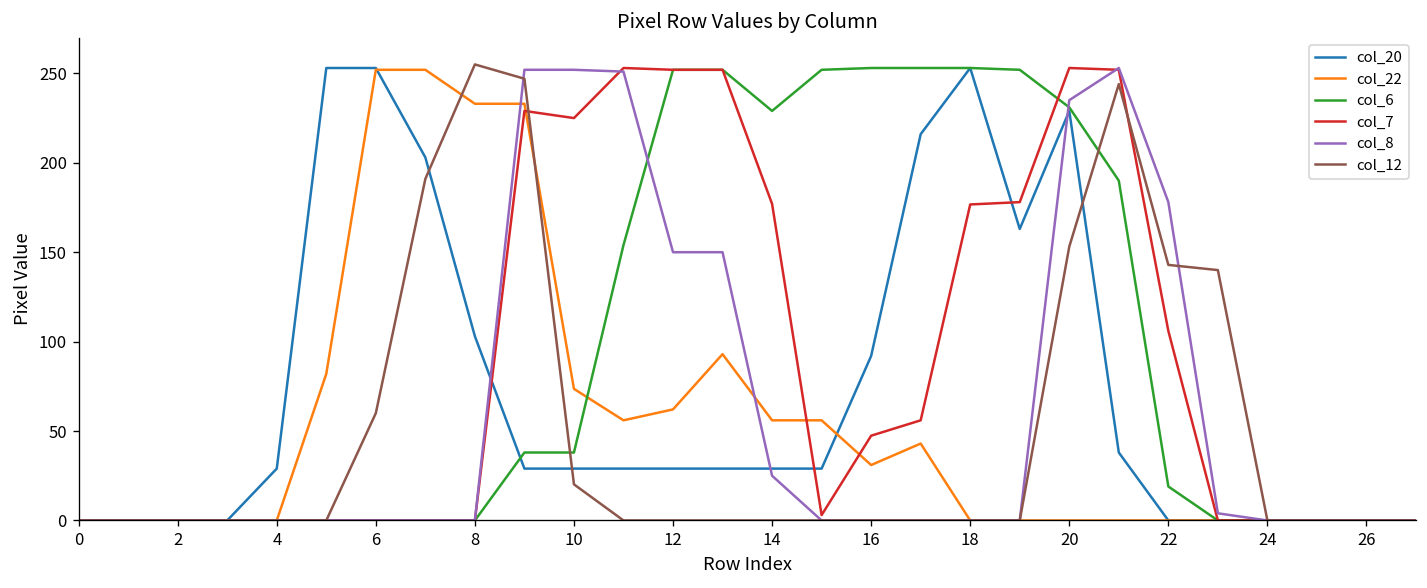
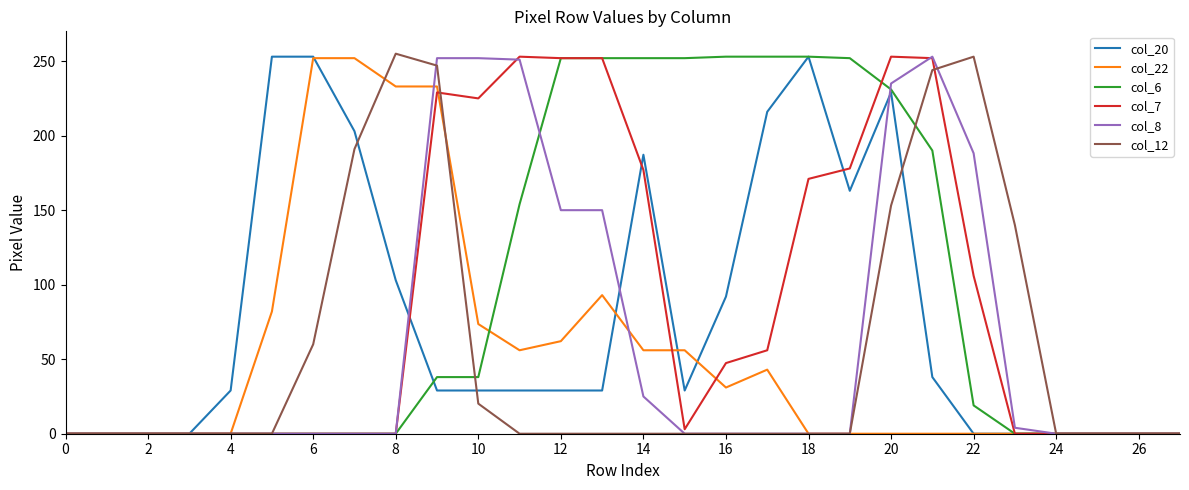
  {
    "col_20": {
      "4": 29,
      "8": 103,
      "10": 29,
      "12": 29,
-     "14": 29,
+     "14": 187,
      "16": 92,
      "20": 229
    },
    "col_22": {
      "8": 233,
      "10": 74,
      "12": 62,
      "14": 56,
      "16": 31,
      "20": 0
    },
    "col_6": {
      "10": 38,
-     "14": 229,
+     "14": 252,
      "16": 253,
      "20": 231,
      "22": 19
    },
    "col_7": {
      "10": 225,
      "14": 177,
      "16": 47,
-     "18": 177,
+     "18": 171,
      "20": 253,
      "22": 106
    },
    "col_8": {
      "10": 252,
      "12": 150,
      "14": 25,
      "20": 235,
-     "22": 178
+     "22": 188
    },
    "col_12": {
      "6": 60,
      "8": 255,
      "10": 20,
      "12": 0,
      "14": 0,
      "20": 153,
-     "22": 143
+     "22": 253
    }
  }
